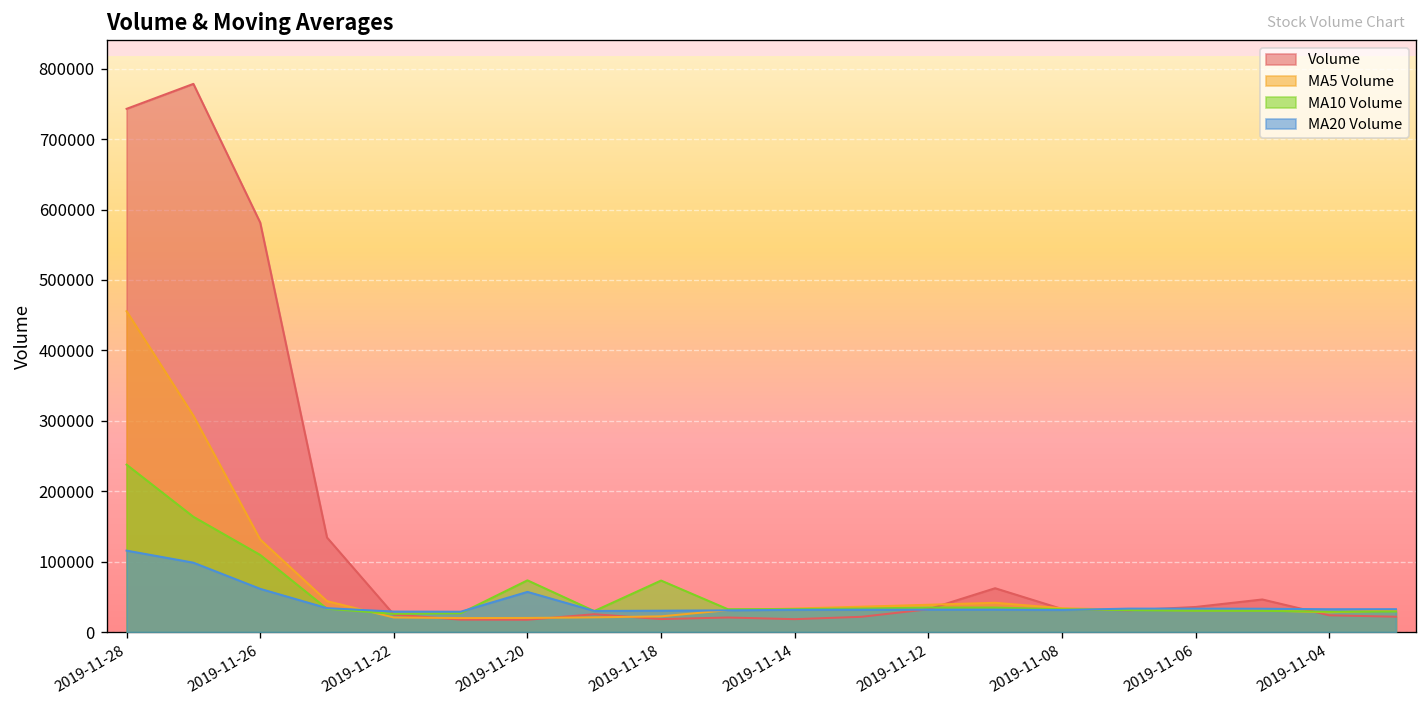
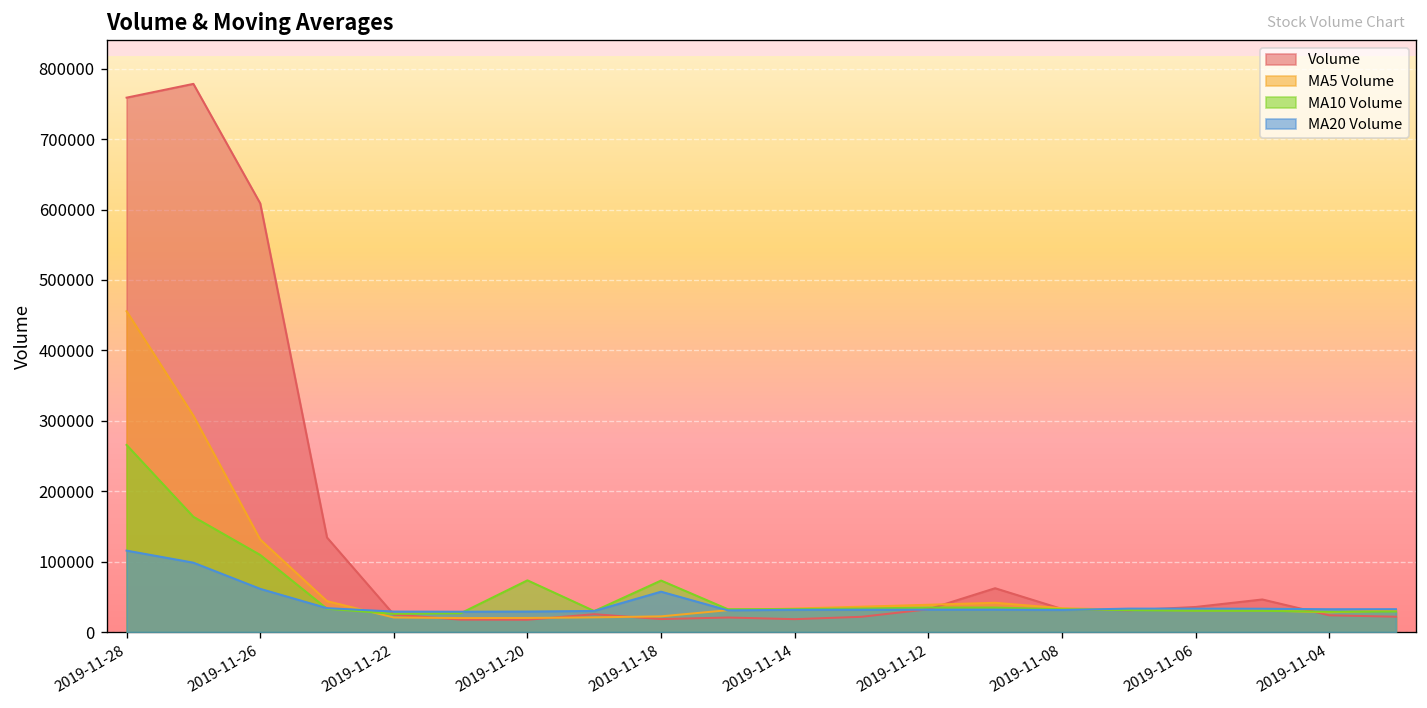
  {
    "Volume": {
-     "2019-11-28": 740000,
-     "2019-11-26": 580000,
+     "2019-11-28": 760000,
+     "2019-11-26": 610000,
      "2019-11-14": 20000
    },
    "MA5 Volume": {
      "2019-11-28": 460000,
      "2019-11-26": 130000
    },
    "MA10 Volume": {
-     "2019-11-28": 240000,
+     "2019-11-28": 270000,
      "2019-11-26": 110000,
      "2019-11-20": 70000,
      "2019-11-18": 70000
    },
    "MA20 Volume": {
      "2019-11-28": 120000,
      "2019-11-26": 60000,
-     "2019-11-20": 60000,
-     "2019-11-18": 30000
+     "2019-11-20": 30000,
+     "2019-11-18": 60000
    }
  }
